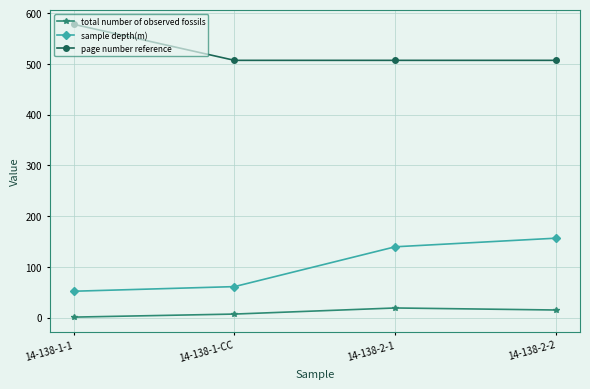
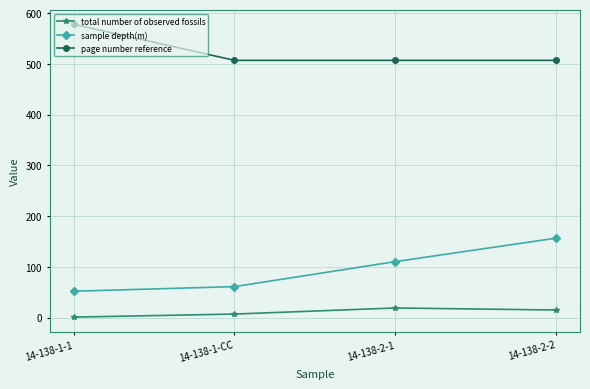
  {
    "sample depth(m)": {
      "14-138-1-1": 50,
      "14-138-1-CC": 60,
-     "14-138-2-1": 140,
+     "14-138-2-1": 110,
      "14-138-2-2": 160
    }
  }
